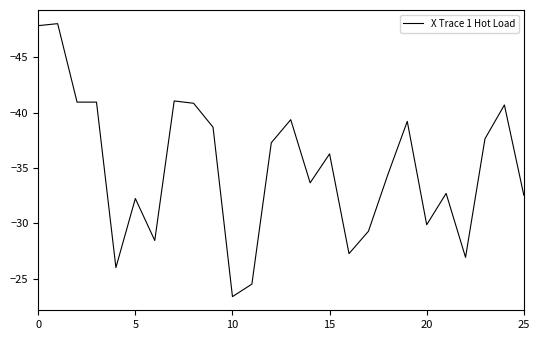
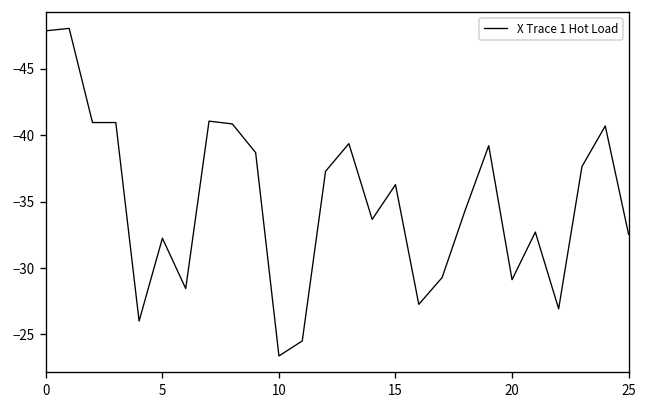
  {
    "0": -47.9,
    "5": -32.2,
    "10": -23.4,
    "15": -36.3,
-   "20": -29.9,
+   "20": -29.1,
    "25": -32.5
  }
